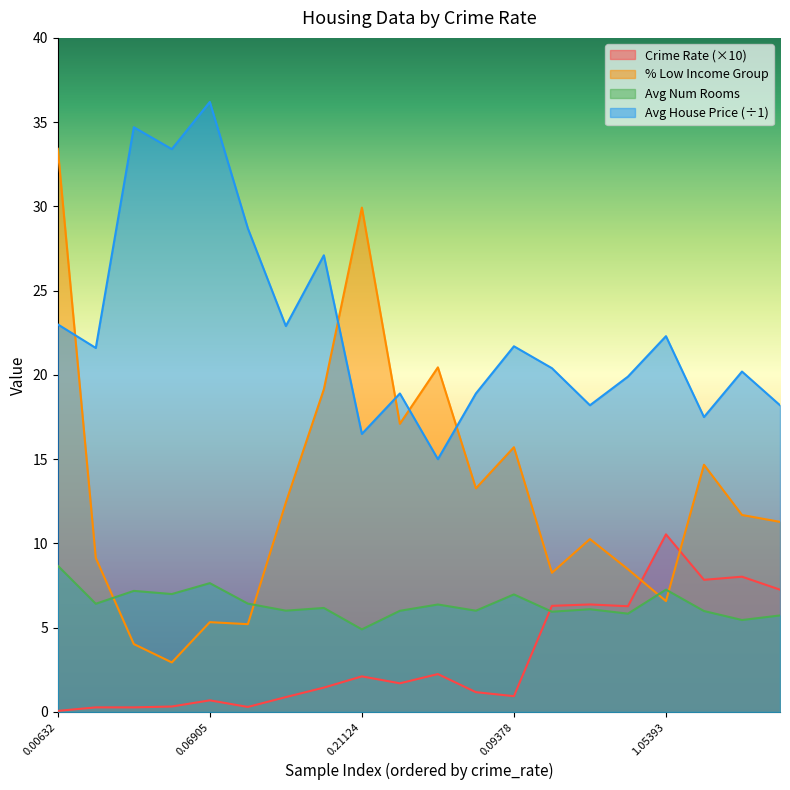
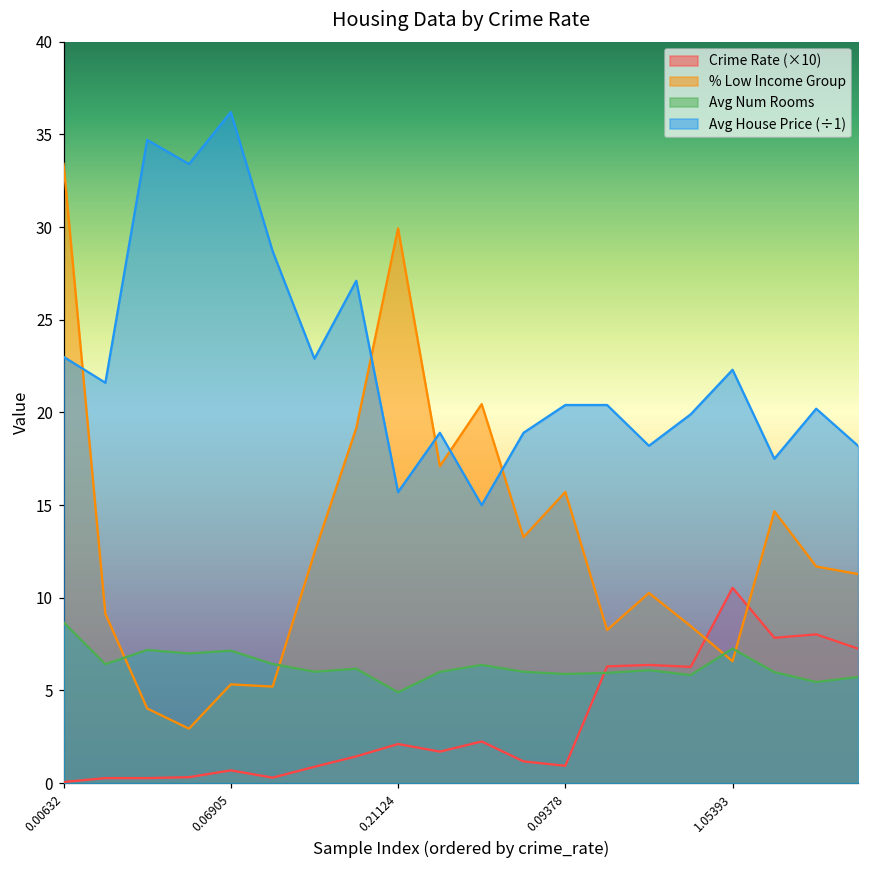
  {
    "Crime Rate (×10)": {
      "0.00632": 0.1,
      "0.06905": 0.7,
      "0.21124": 2.1,
      "0.09378": 0.9,
      "1.05393": 10.5
    },
    "% Low Income Group": {
      "0.00632": 33.4,
      "0.06905": 5.3,
      "0.21124": 29.9,
      "0.09378": 15.7,
      "1.05393": 6.6
    },
    "Avg Num Rooms": {
      "0.00632": 8.7,
-     "0.06905": 7.6,
+     "0.06905": 7.1,
      "0.21124": 4.9,
-     "0.09378": 7.0,
+     "0.09378": 5.9,
      "1.05393": 7.3
    },
    "Avg House Price (÷1)": {
      "0.00632": 23.0,
      "0.06905": 36.2,
-     "0.21124": 16.5,
-     "0.09378": 21.7,
+     "0.21124": 15.7,
+     "0.09378": 20.4,
      "1.05393": 22.3
    }
  }
